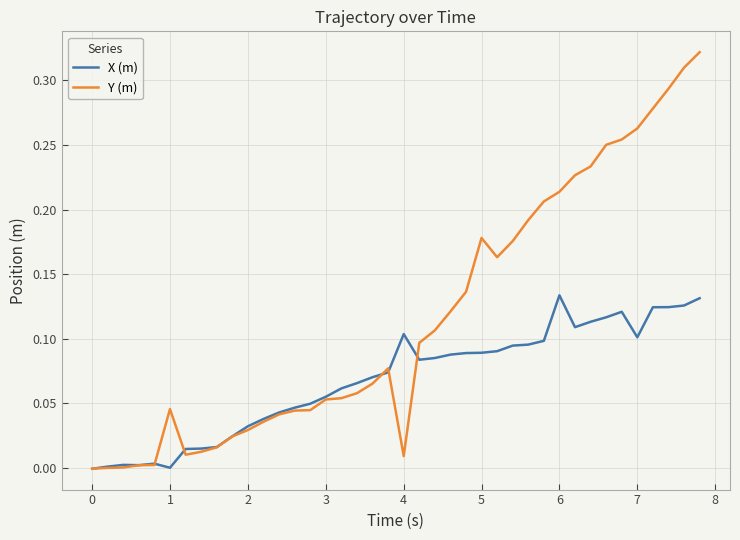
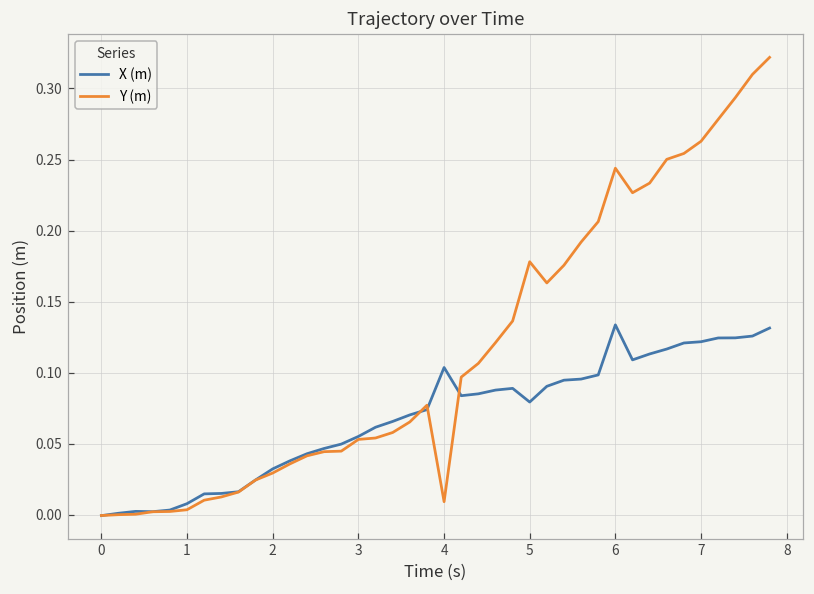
  {
    "X (m)": {
-     "1": 0.000,
+     "1": 0.008,
      "2": 0.032,
      "3": 0.055,
      "4": 0.104,
-     "5": 0.089,
+     "5": 0.079,
      "6": 0.134,
-     "7": 0.101
+     "7": 0.122
    },
    "Y (m)": {
-     "1": 0.046,
+     "1": 0.004,
      "2": 0.029,
      "3": 0.053,
      "4": 0.009,
      "5": 0.178,
-     "6": 0.214,
+     "6": 0.244,
      "7": 0.263
    }
  }
